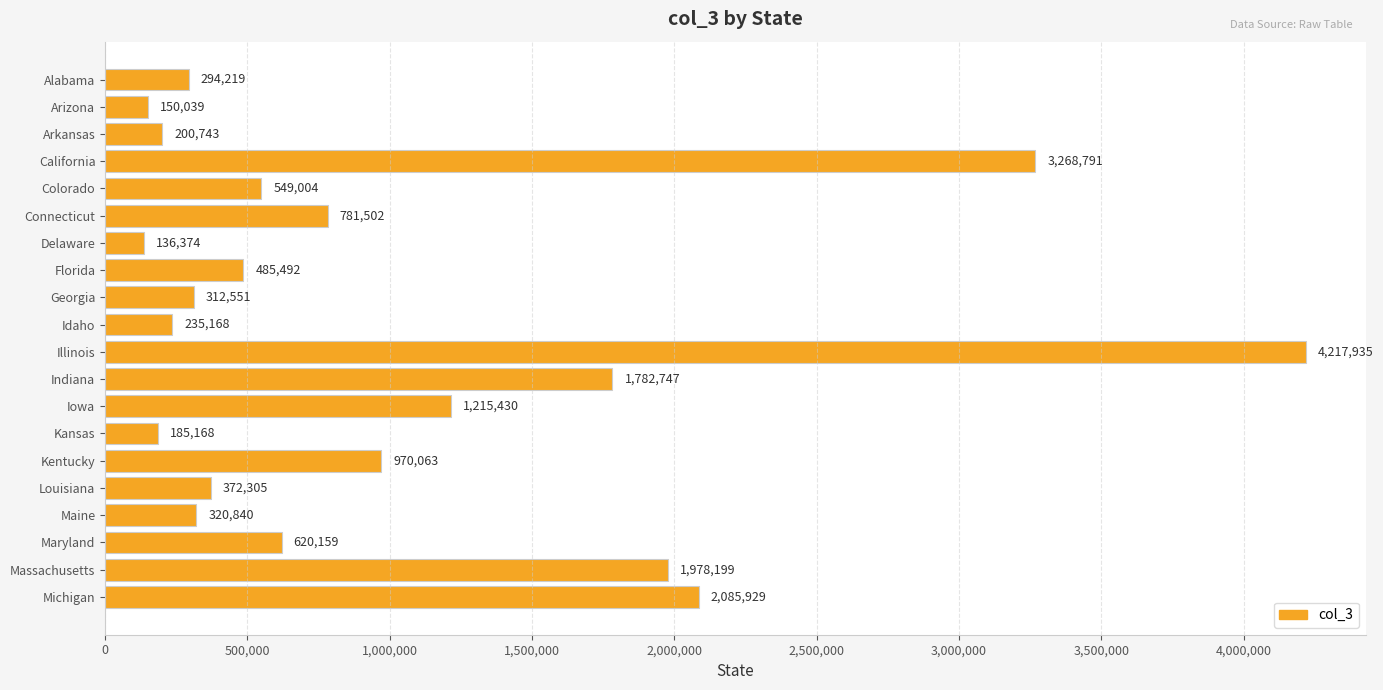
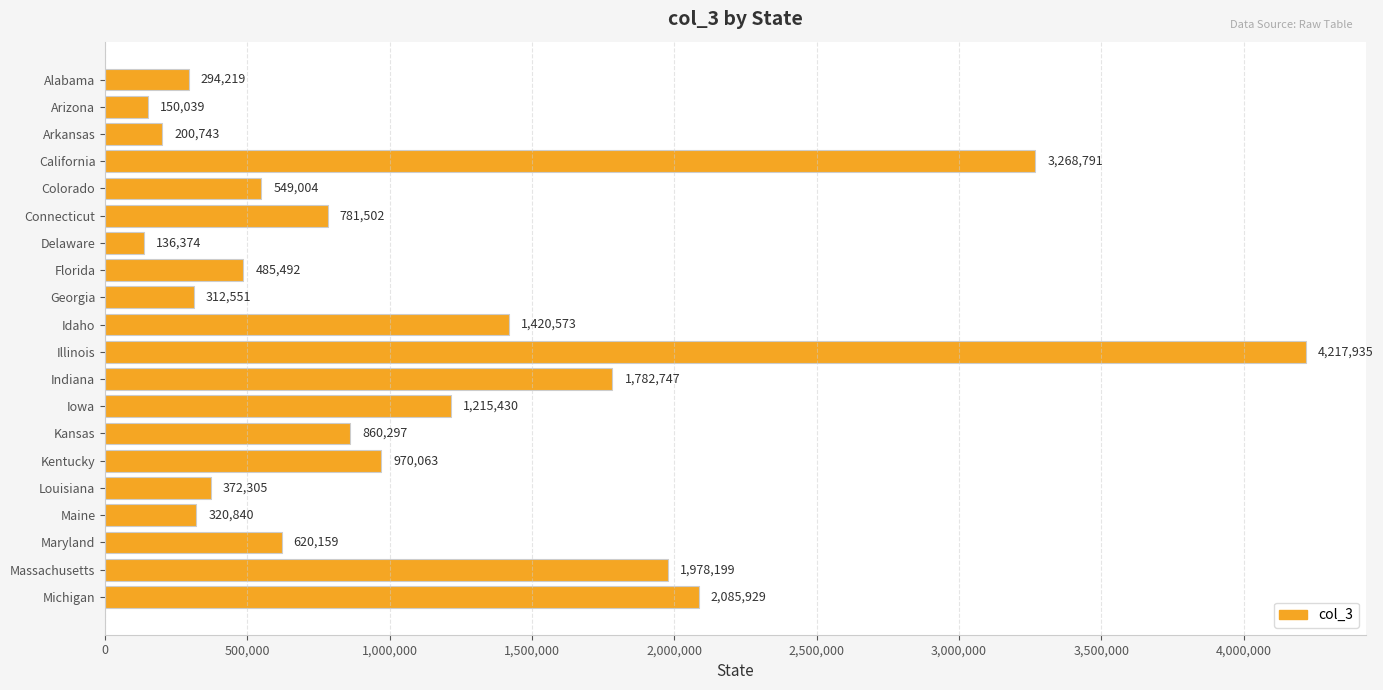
  {
    "Alabama": "294,219",
    "Arizona": "150,039",
    "Arkansas": "200,743",
    "California": "3,268,791",
    "Colorado": "549,004",
    "Connecticut": "781,502",
    "Delaware": "136,374",
    "Florida": "485,492",
    "Georgia": "312,551",
-   "Idaho": "235,168",
+   "Idaho": "1,420,573",
    "Illinois": "4,217,935",
    "Indiana": "1,782,747",
    "Iowa": "1,215,430",
-   "Kansas": "185,168",
+   "Kansas": "860,297",
    "Kentucky": "970,063",
    "Louisiana": "372,305",
    "Maine": "320,840",
    "Maryland": "620,159",
    "Massachusetts": "1,978,199",
    "Michigan": "2,085,929"
  }
